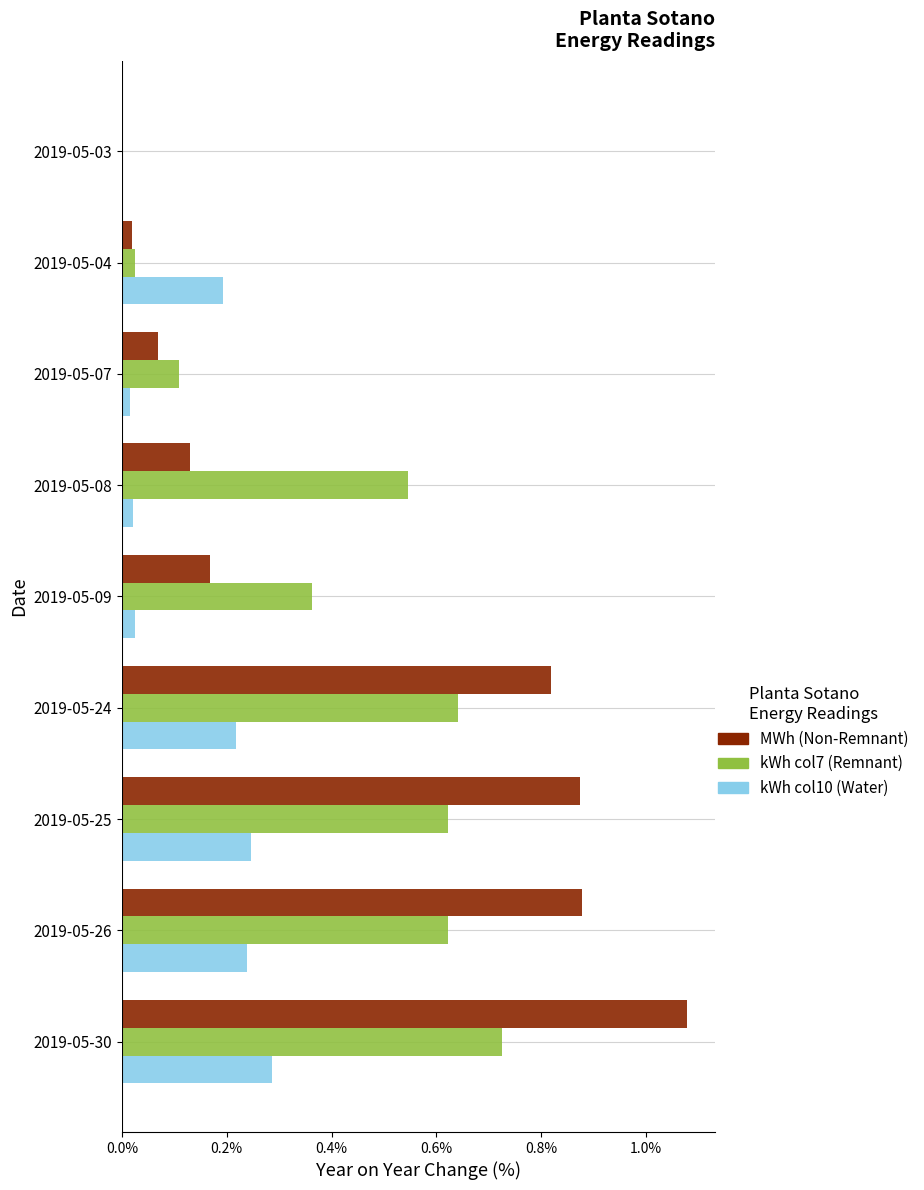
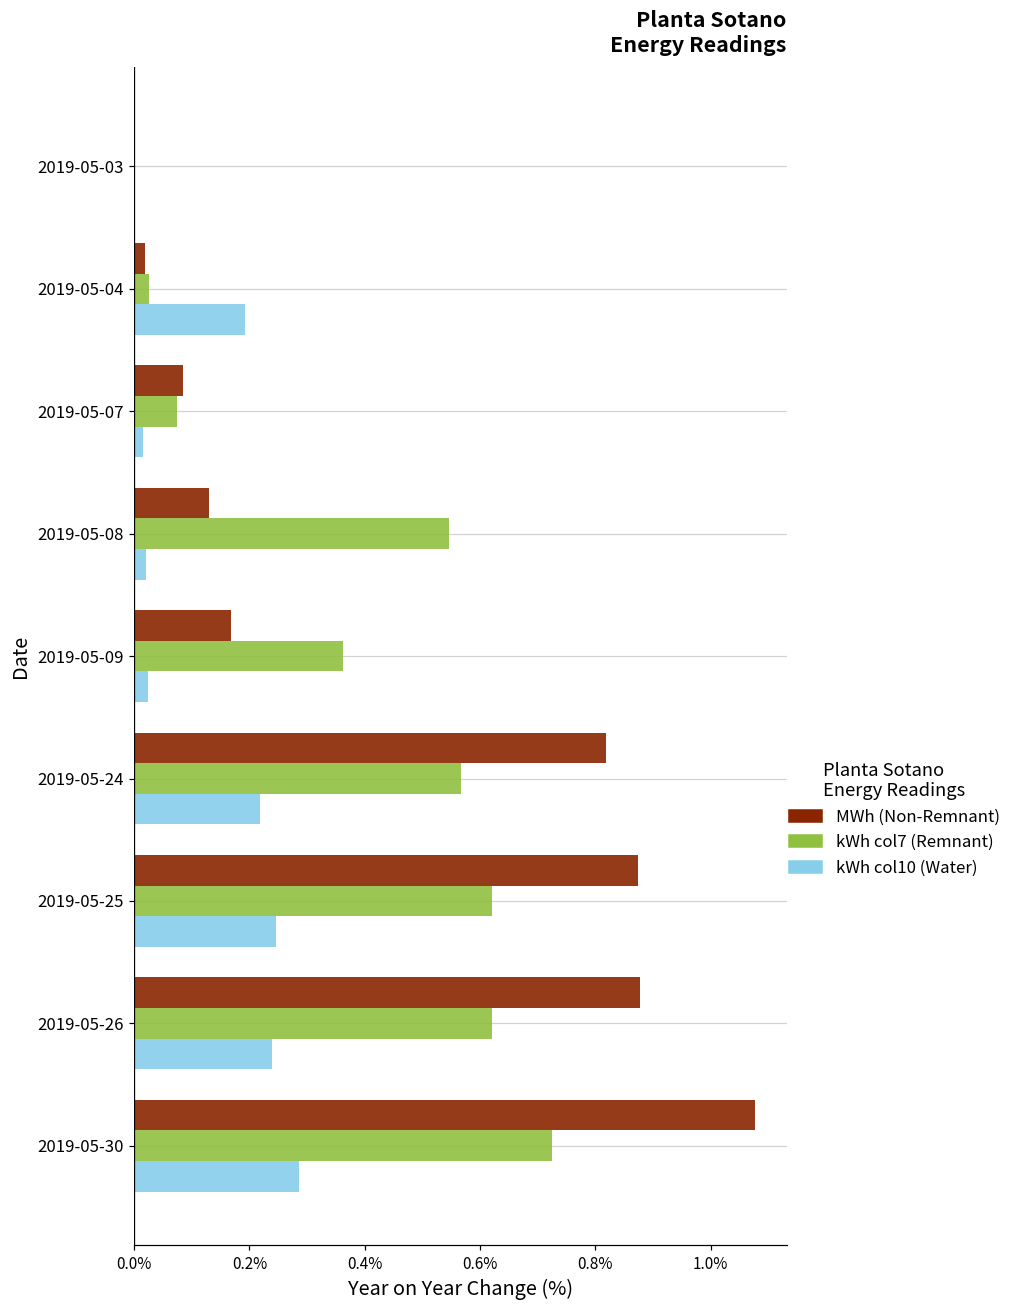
  {
    "MWh (Non-Remnant)": {
      "2019-05-03": "0.00%",
      "2019-05-04": "0.02%",
-     "2019-05-07": "0.07%",
+     "2019-05-07": "0.09%",
      "2019-05-08": "0.13%",
      "2019-05-09": "0.17%",
      "2019-05-24": "0.82%",
      "2019-05-25": "0.87%",
      "2019-05-26": "0.88%",
      "2019-05-30": "1.08%"
    },
    "kWh col7 (Remnant)": {
      "2019-05-03": "0.00%",
      "2019-05-04": "0.02%",
-     "2019-05-07": "0.11%",
+     "2019-05-07": "0.07%",
      "2019-05-08": "0.55%",
      "2019-05-09": "0.36%",
-     "2019-05-24": "0.64%",
+     "2019-05-24": "0.57%",
      "2019-05-25": "0.62%",
      "2019-05-26": "0.62%",
      "2019-05-30": "0.73%"
    },
    "kWh col10 (Water)": {
      "2019-05-03": "0.00%",
      "2019-05-04": "0.19%",
      "2019-05-07": "0.02%",
      "2019-05-08": "0.02%",
      "2019-05-09": "0.02%",
      "2019-05-24": "0.22%",
      "2019-05-25": "0.25%",
      "2019-05-26": "0.24%",
      "2019-05-30": "0.29%"
    }
  }
